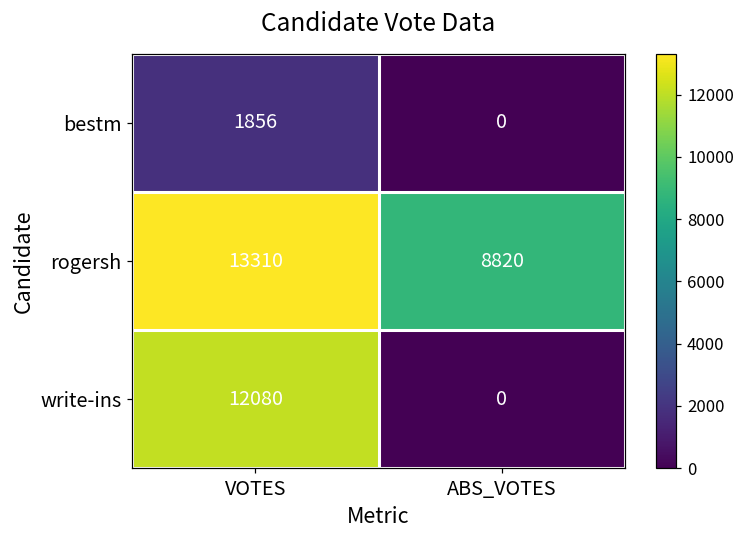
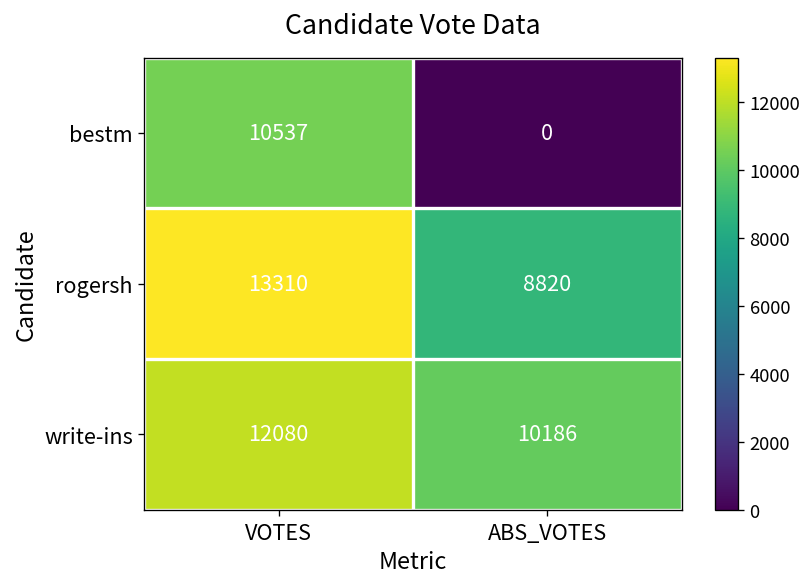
  {
    "bestm": {
-     "VOTES": 1856,
+     "VOTES": 10537,
      "ABS_VOTES": 0
    },
    "rogersh": {
      "VOTES": 13310,
      "ABS_VOTES": 8820
    },
    "write-ins": {
      "VOTES": 12080,
-     "ABS_VOTES": 0
+     "ABS_VOTES": 10186
    }
  }
